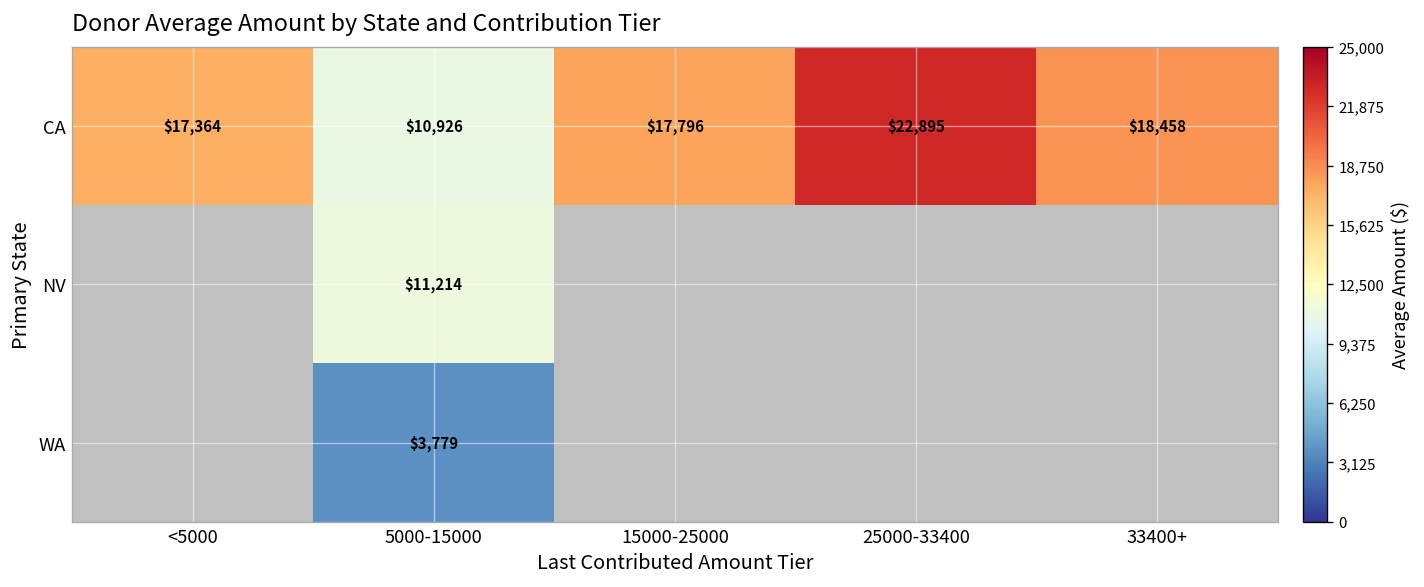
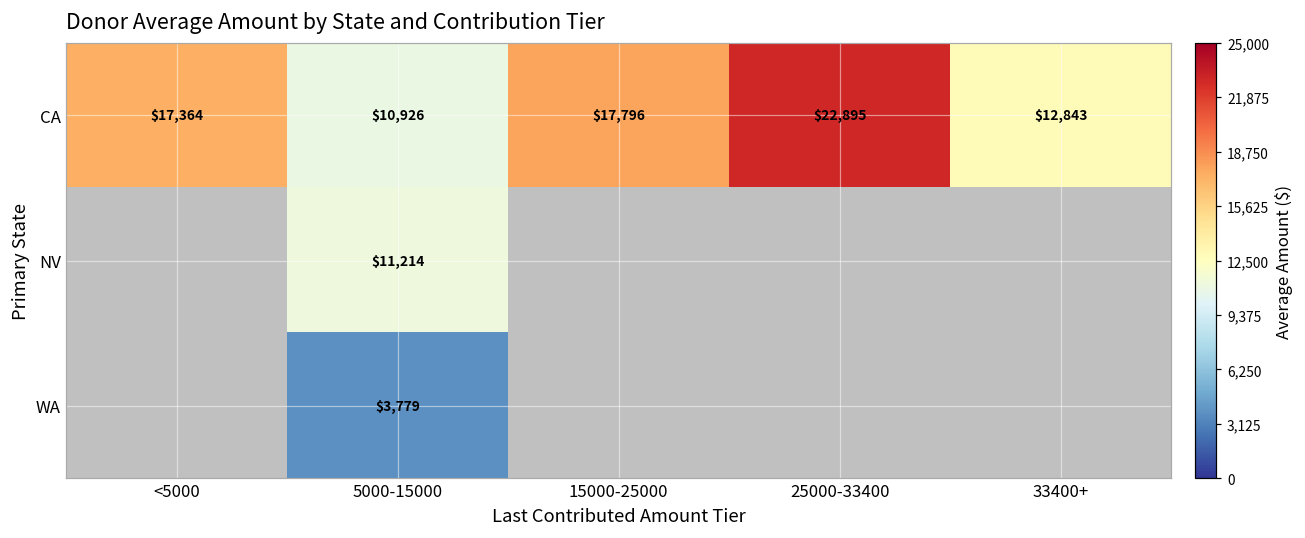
  {
    "CA": {
      "<5000": "$17,364",
      "5000-15000": "$10,926",
      "15000-25000": "$17,796",
      "25000-33400": "$22,895",
-     "33400+": "$18,458"
+     "33400+": "$12,843"
    },
    "NV": {
      "5000-15000": "$11,214"
    },
    "WA": {
      "5000-15000": "$3,779"
    }
  }
